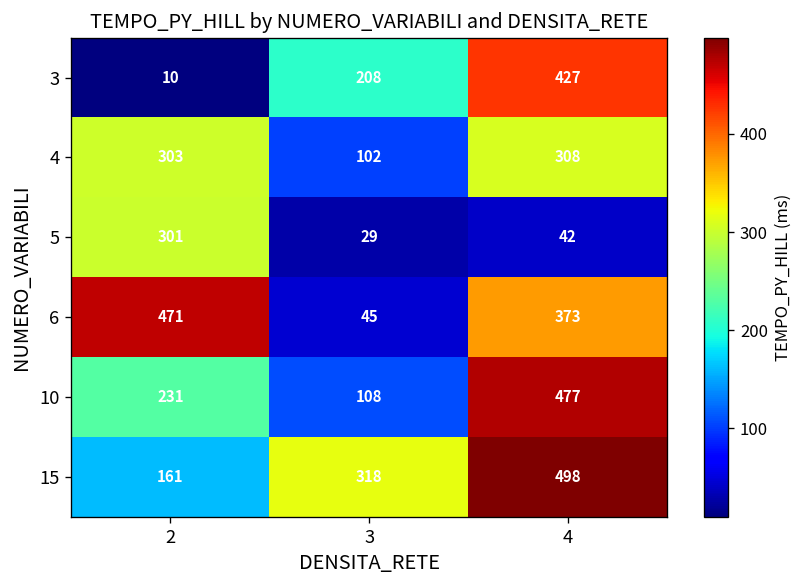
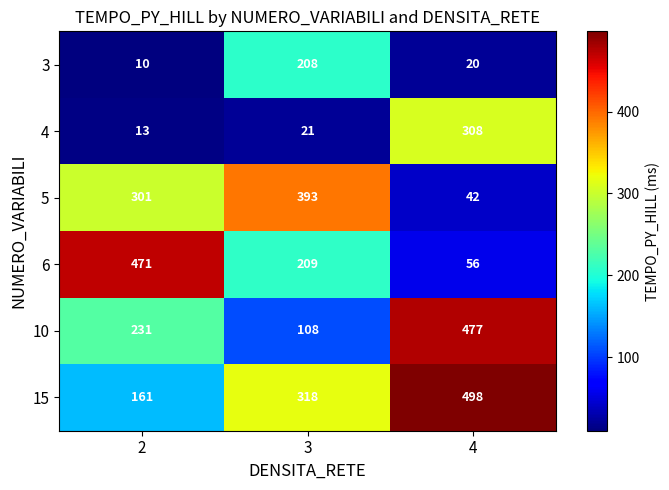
  {
    "3": {
      "2": 10,
      "3": 208,
-     "4": 427
+     "4": 20
    },
    "4": {
-     "2": 303,
-     "3": 102,
+     "2": 13,
+     "3": 21,
      "4": 308
    },
    "5": {
      "2": 301,
-     "3": 29,
+     "3": 393,
      "4": 42
    },
    "6": {
      "2": 471,
-     "3": 45,
-     "4": 373
+     "3": 209,
+     "4": 56
    },
    "10": {
      "2": 231,
      "3": 108,
      "4": 477
    },
    "15": {
      "2": 161,
      "3": 318,
      "4": 498
    }
  }
